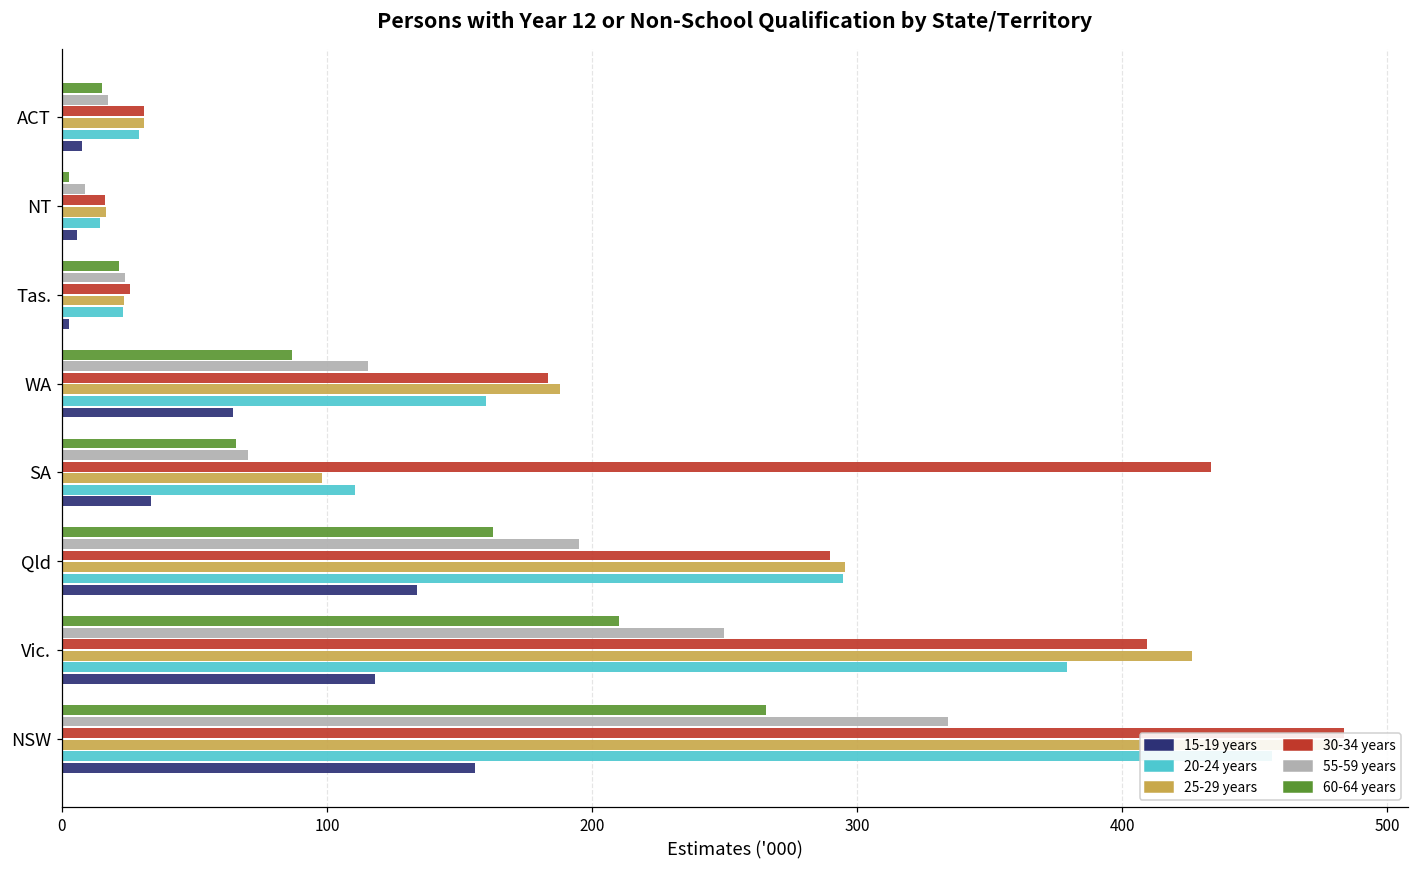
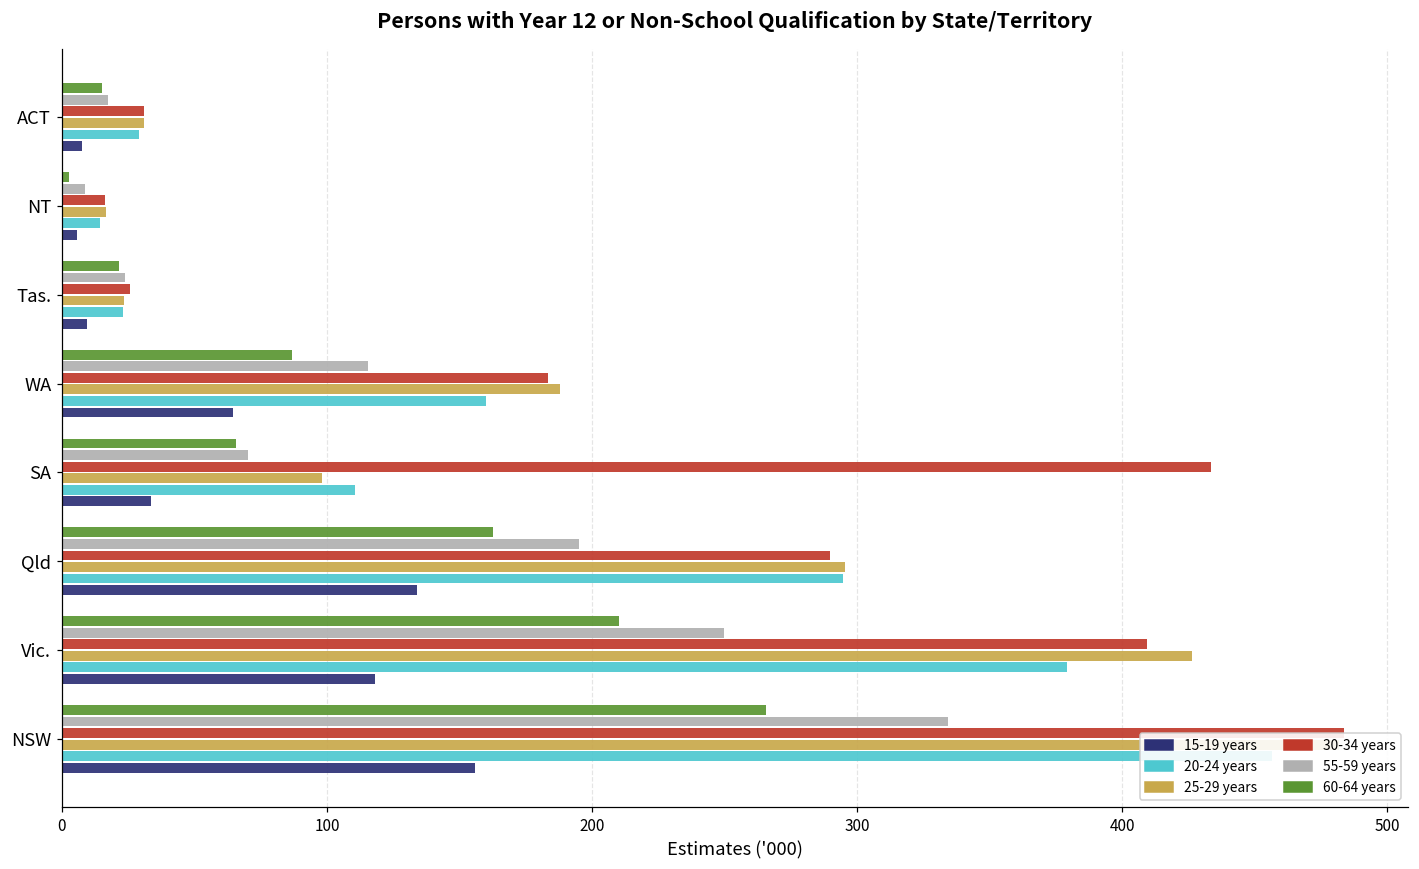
  {
    "15-19 years": {
      "ACT": 8,
      "NT": 6,
-     "Tas.": 3,
+     "Tas.": 10,
      "WA": 65,
      "SA": 34,
      "Qld": 134,
      "Vic.": 118,
      "NSW": 156
    },
    "20-24 years": {
      "ACT": 29,
      "NT": 14,
      "Tas.": 23,
      "WA": 160,
      "SA": 110,
      "Qld": 295,
      "Vic.": 379
    },
    "25-29 years": {
      "ACT": 31,
      "NT": 17,
      "Tas.": 24,
      "WA": 188,
      "SA": 98,
      "Qld": 295,
      "Vic.": 426
    },
    "30-34 years": {
      "ACT": 31,
      "NT": 16,
      "Tas.": 26,
      "WA": 183,
      "SA": 433,
      "Qld": 290,
      "Vic.": 409
    },
    "55-59 years": {
      "ACT": 17,
      "NT": 9,
      "Tas.": 24,
      "WA": 115,
      "SA": 70,
      "Qld": 195,
      "Vic.": 250,
      "NSW": 335
    },
    "60-64 years": {
      "ACT": 15,
      "NT": 3,
      "Tas.": 21,
      "WA": 87,
      "SA": 66,
      "Qld": 163,
      "Vic.": 210,
      "NSW": 266
    }
  }
